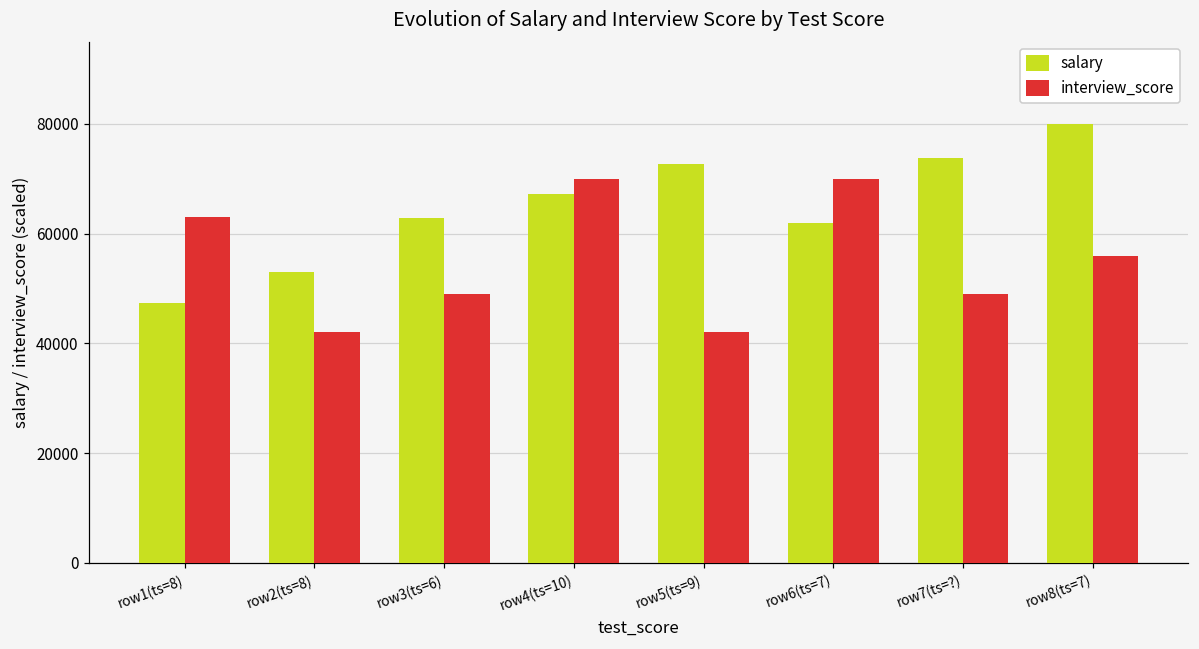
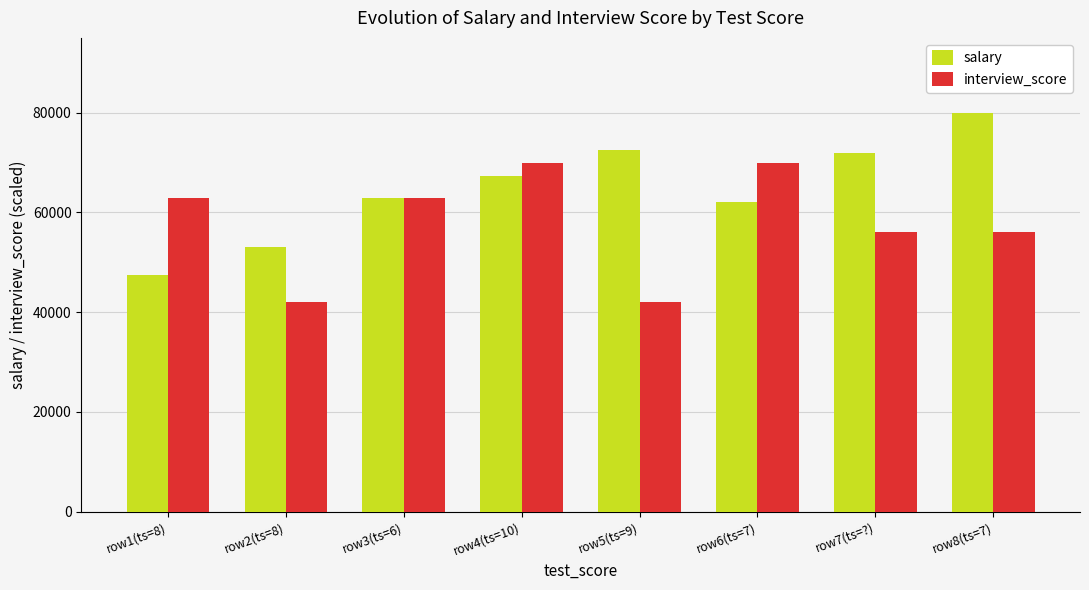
  {
    "salary": {
      "row1(ts=8)": 47000,
      "row2(ts=8)": 53000,
      "row3(ts=6)": 63000,
      "row4(ts=10)": 67000,
      "row5(ts=9)": 73000,
      "row6(ts=7)": 62000,
-     "row7(ts=?)": 74000,
+     "row7(ts=?)": 72000,
      "row8(ts=7)": 80000
    },
    "interview_score": {
      "row1(ts=8)": 63000,
      "row2(ts=8)": 42000,
-     "row3(ts=6)": 49000,
+     "row3(ts=6)": 63000,
      "row4(ts=10)": 70000,
      "row5(ts=9)": 42000,
      "row6(ts=7)": 70000,
-     "row7(ts=?)": 49000,
+     "row7(ts=?)": 56000,
      "row8(ts=7)": 56000
    }
  }
